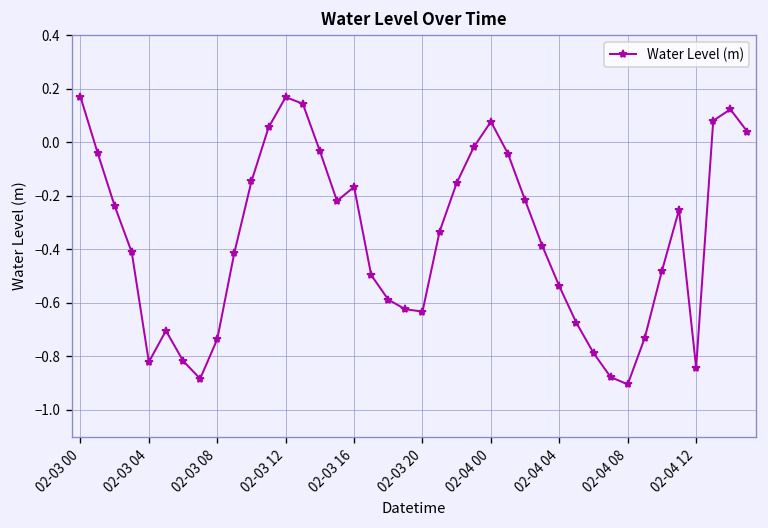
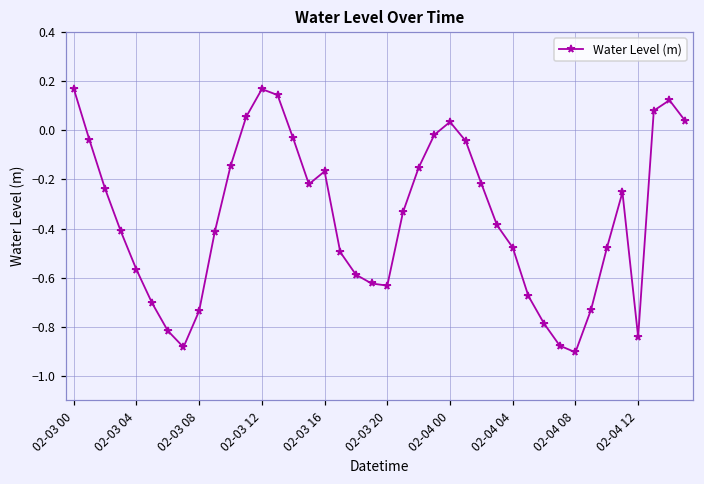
  {
    "02-03 00": 0.17,
-   "02-03 04": -0.82,
+   "02-03 04": -0.57,
    "02-03 08": -0.74,
    "02-03 12": 0.17,
    "02-03 16": -0.17,
    "02-03 20": -0.63,
-   "02-04 00": 0.08,
-   "02-04 04": -0.54,
+   "02-04 00": 0.03,
+   "02-04 04": -0.48,
    "02-04 08": -0.90,
    "02-04 12": -0.84
  }
